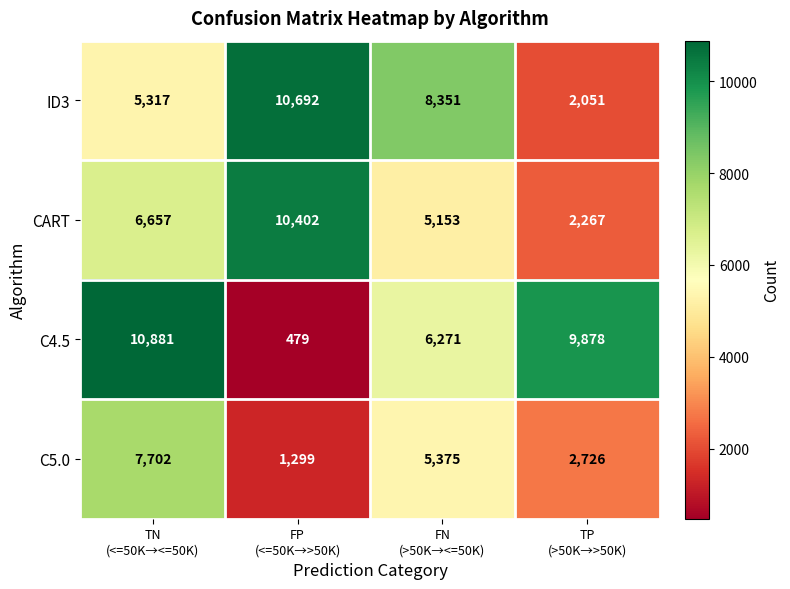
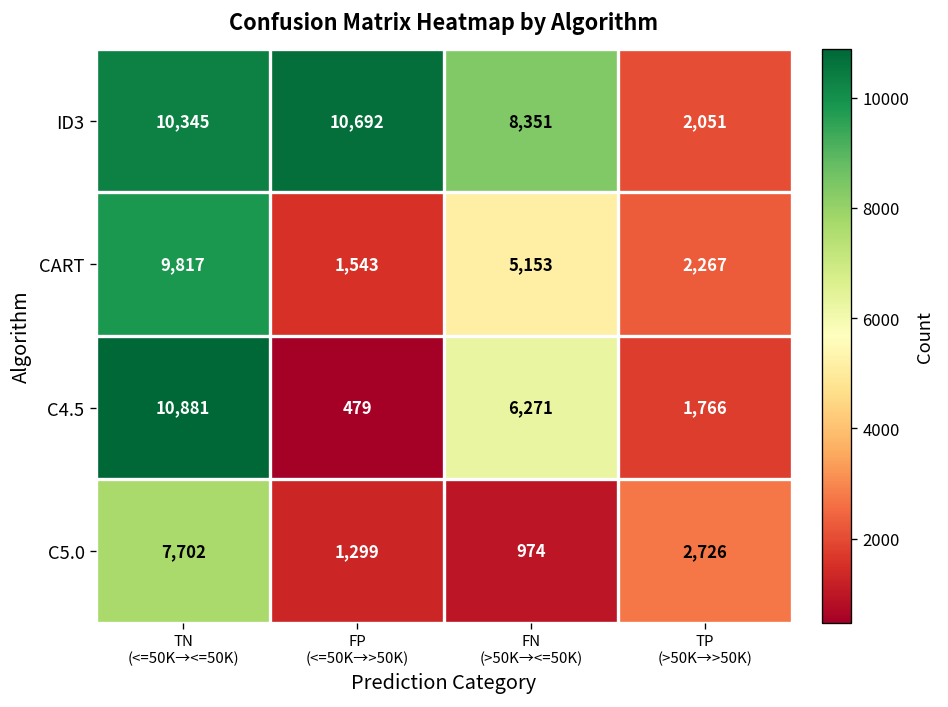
  {
    "ID3": {
-     "TN (<=50K→<=50K)": "5,317",
+     "TN (<=50K→<=50K)": "10,345",
      "FP (<=50K→>50K)": "10,692",
      "FN (>50K→<=50K)": "8,351",
      "TP (>50K→>50K)": "2,051"
    },
    "CART": {
-     "TN (<=50K→<=50K)": "6,657",
-     "FP (<=50K→>50K)": "10,402",
+     "TN (<=50K→<=50K)": "9,817",
+     "FP (<=50K→>50K)": "1,543",
      "FN (>50K→<=50K)": "5,153",
      "TP (>50K→>50K)": "2,267"
    },
    "C4.5": {
      "TN (<=50K→<=50K)": "10,881",
      "FP (<=50K→>50K)": "479",
      "FN (>50K→<=50K)": "6,271",
-     "TP (>50K→>50K)": "9,878"
+     "TP (>50K→>50K)": "1,766"
    },
    "C5.0": {
      "TN (<=50K→<=50K)": "7,702",
      "FP (<=50K→>50K)": "1,299",
-     "FN (>50K→<=50K)": "5,375",
+     "FN (>50K→<=50K)": "974",
      "TP (>50K→>50K)": "2,726"
    }
  }
